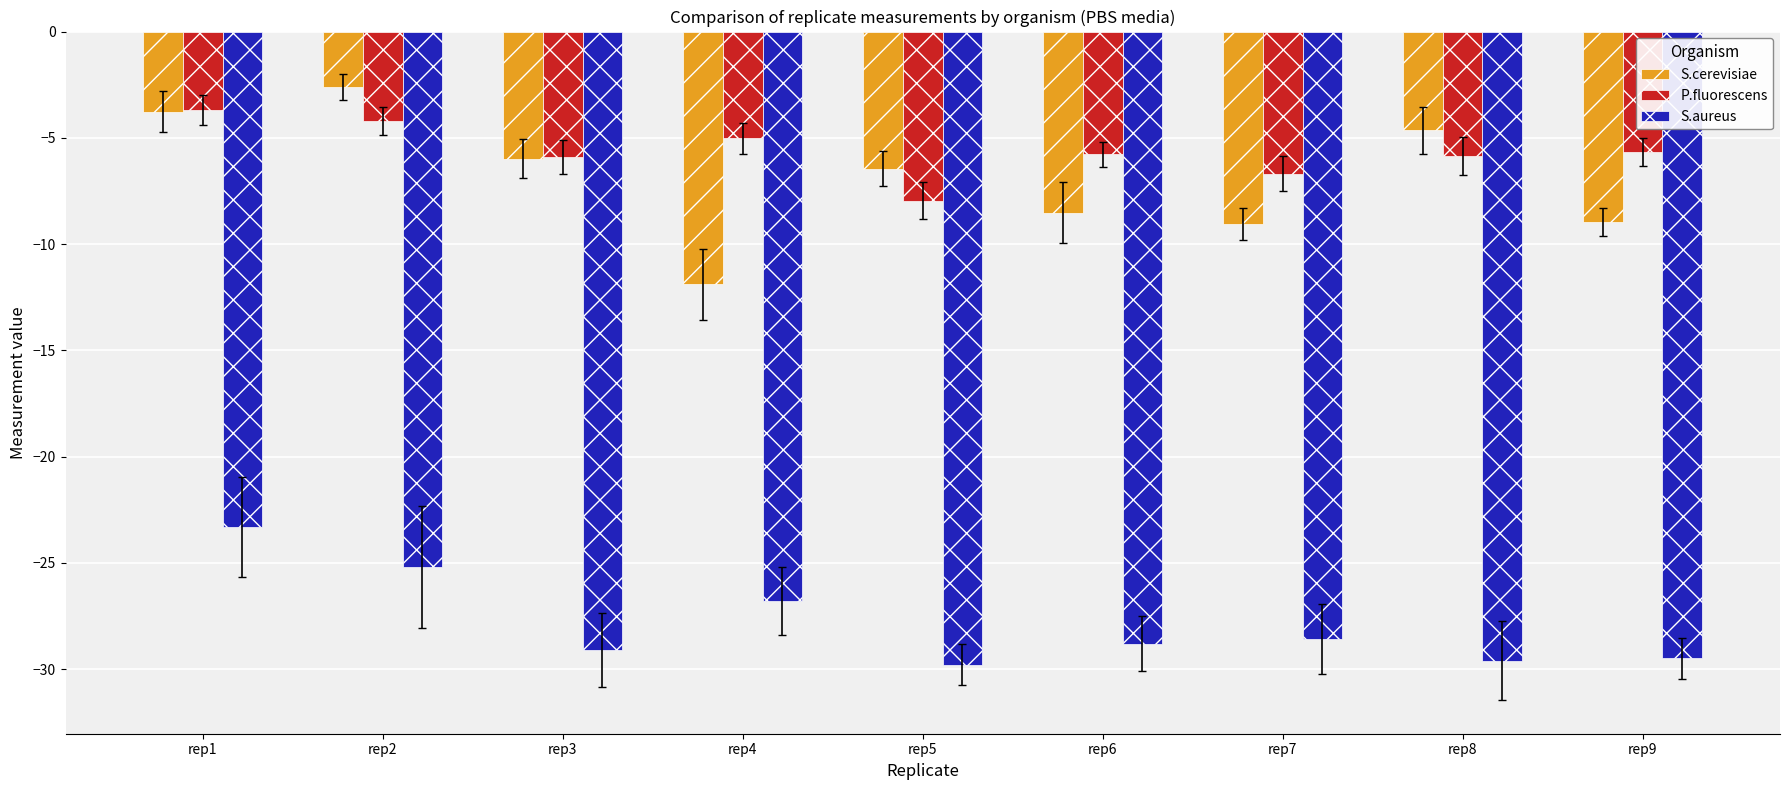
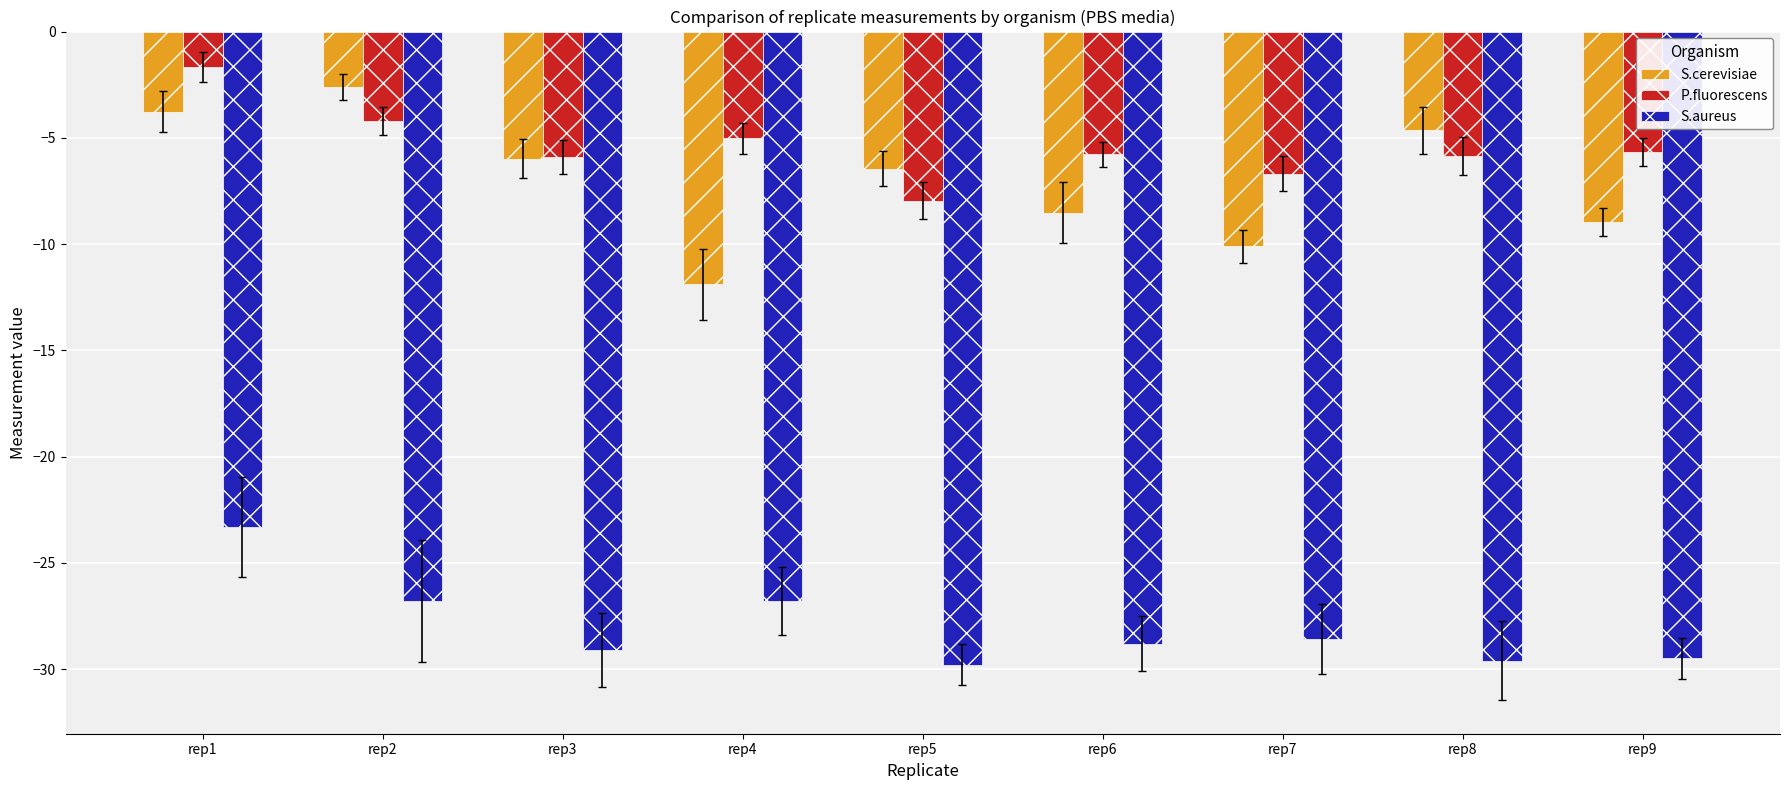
  {
    "S.cerevisiae": {
      "rep1": -3.8,
      "rep2": -2.6,
      "rep3": -6.0,
      "rep4": -11.9,
      "rep5": -6.5,
      "rep6": -8.5,
-     "rep7": -9.1,
+     "rep7": -10.1,
      "rep8": -4.6,
      "rep9": -9.0
    },
    "P.fluorescens": {
-     "rep1": -3.7,
+     "rep1": -1.7,
      "rep2": -4.2,
      "rep3": -5.9,
      "rep4": -5.0,
      "rep5": -8.0,
      "rep6": -5.8,
      "rep7": -6.7,
      "rep8": -5.9,
      "rep9": -5.7
    },
    "S.aureus": {
      "rep1": -23.3,
-     "rep2": -25.2,
+     "rep2": -26.8,
      "rep3": -29.1,
      "rep4": -26.8,
      "rep5": -29.8,
      "rep6": -28.8,
      "rep7": -28.6,
      "rep8": -29.6,
      "rep9": -29.5
    }
  }
